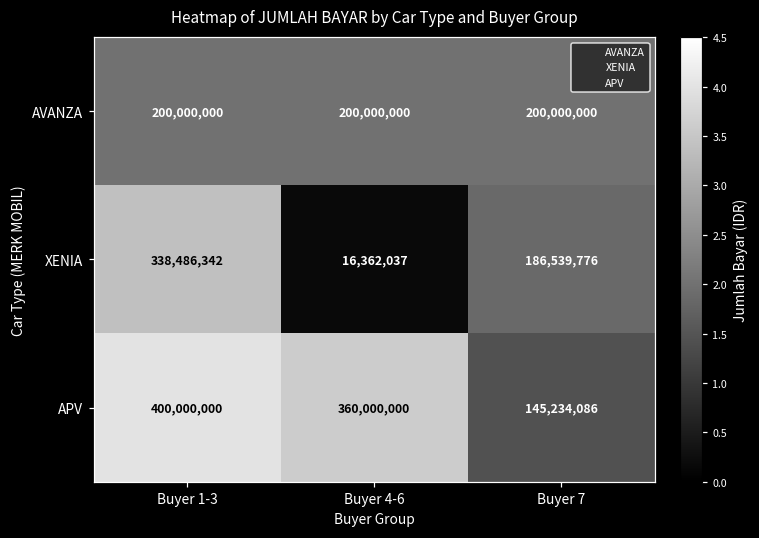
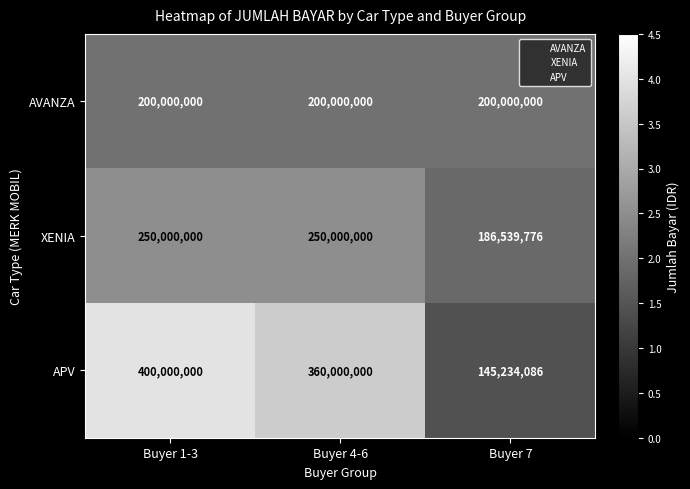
  {
    "AVANZA": {
      "Buyer 1-3": "200,000,000",
      "Buyer 4-6": "200,000,000",
      "Buyer 7": "200,000,000"
    },
    "XENIA": {
-     "Buyer 1-3": "338,486,342",
-     "Buyer 4-6": "16,362,037",
+     "Buyer 1-3": "250,000,000",
+     "Buyer 4-6": "250,000,000",
      "Buyer 7": "186,539,776"
    },
    "APV": {
      "Buyer 1-3": "400,000,000",
      "Buyer 4-6": "360,000,000",
      "Buyer 7": "145,234,086"
    }
  }
